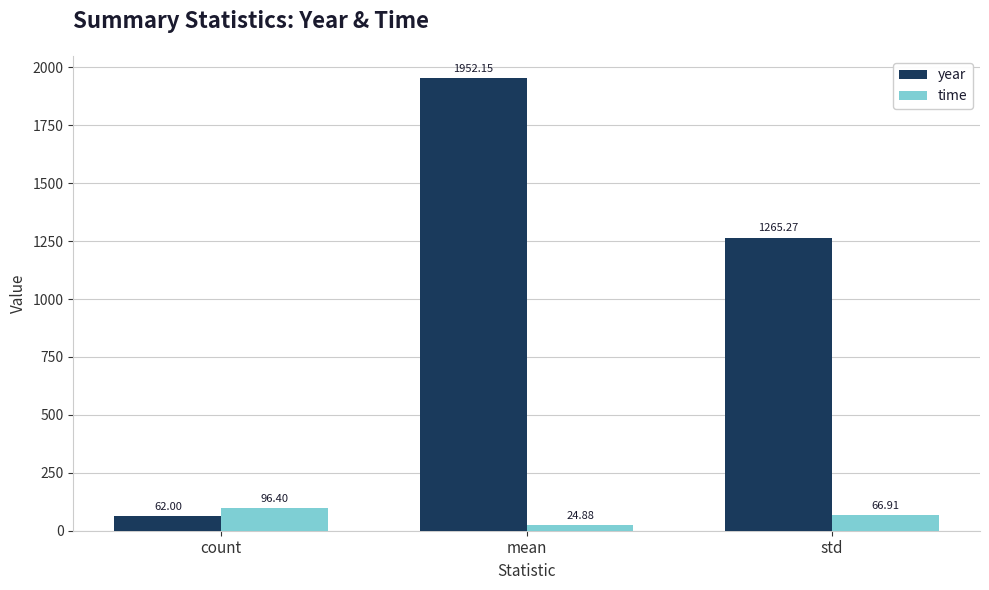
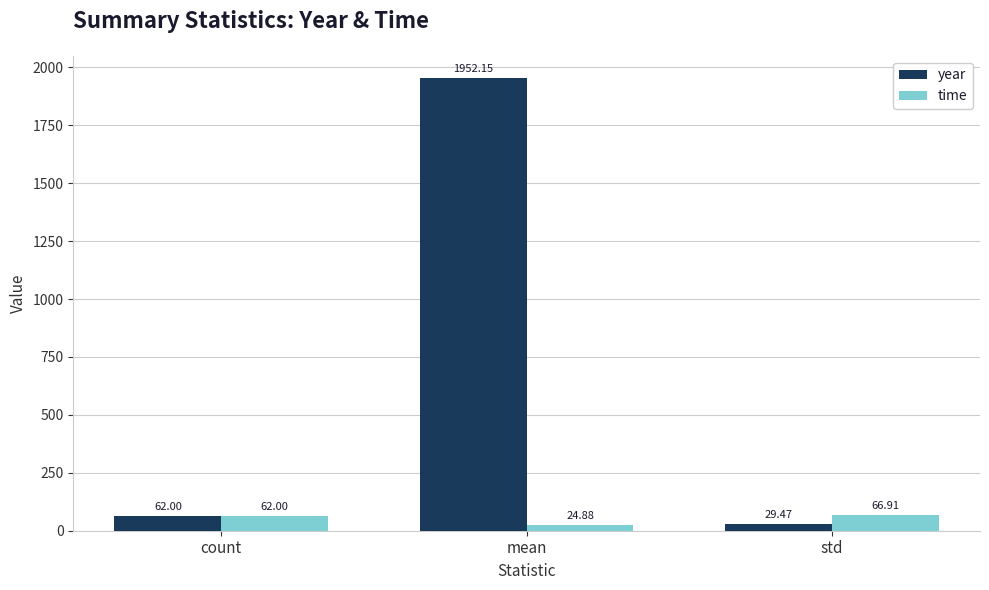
  {
    "year": {
      "count": 62.00,
      "mean": 1952.15,
-     "std": 1265.27
+     "std": 29.47
    },
    "time": {
-     "count": 96.40,
+     "count": 62.00,
      "mean": 24.88,
      "std": 66.91
    }
  }
